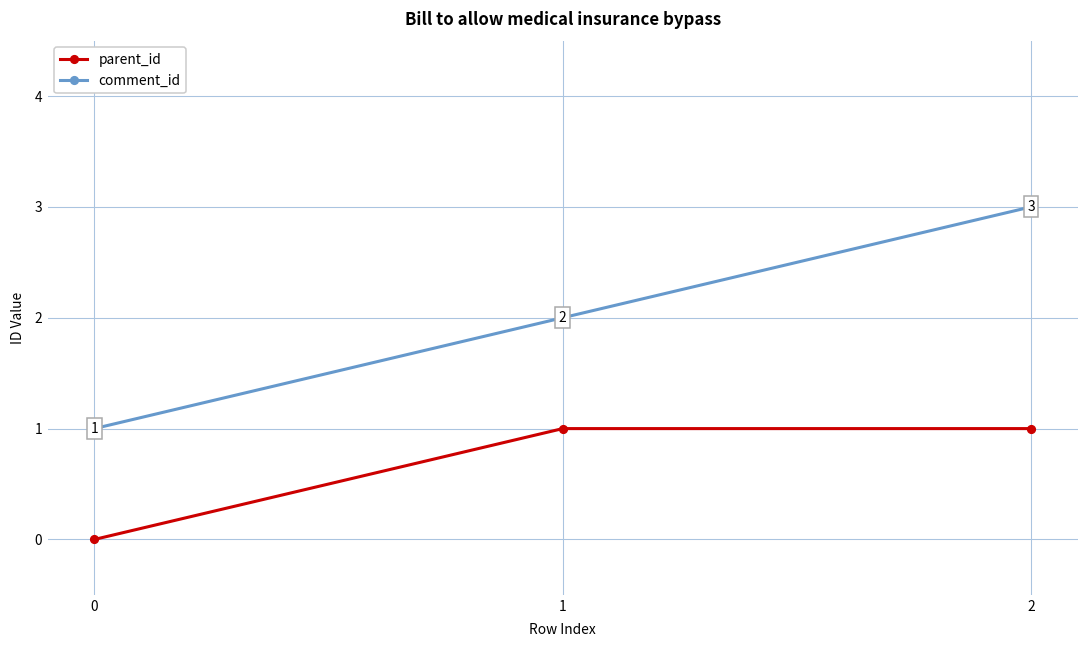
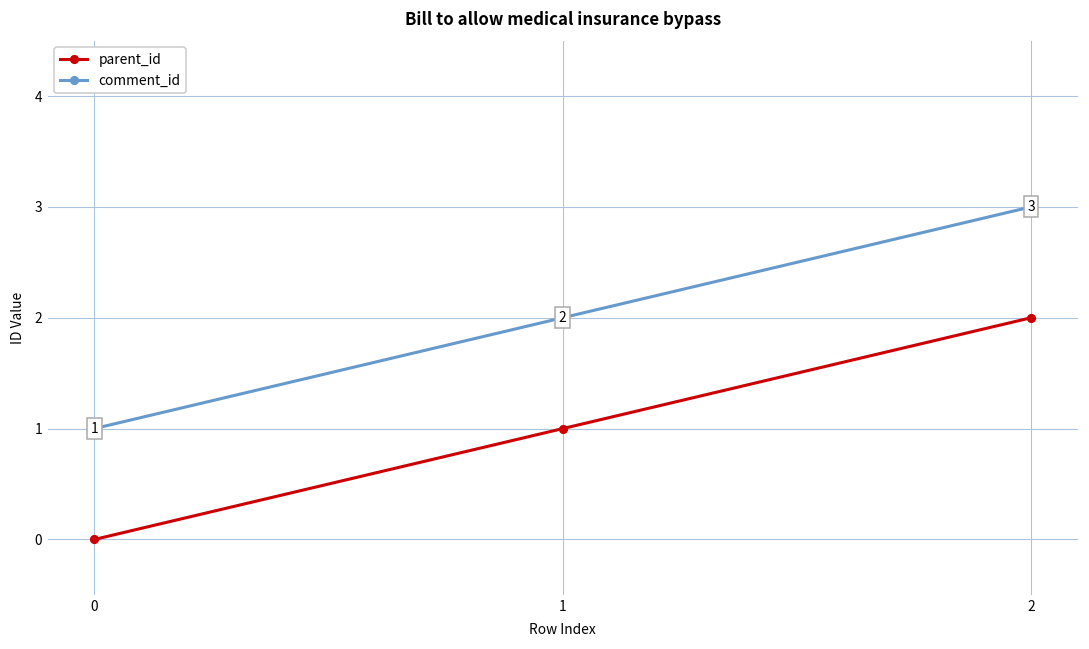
  {
    "parent_id": {
      "0": 0,
      "1": 1,
-     "2": 1
+     "2": 2
    }
  }
